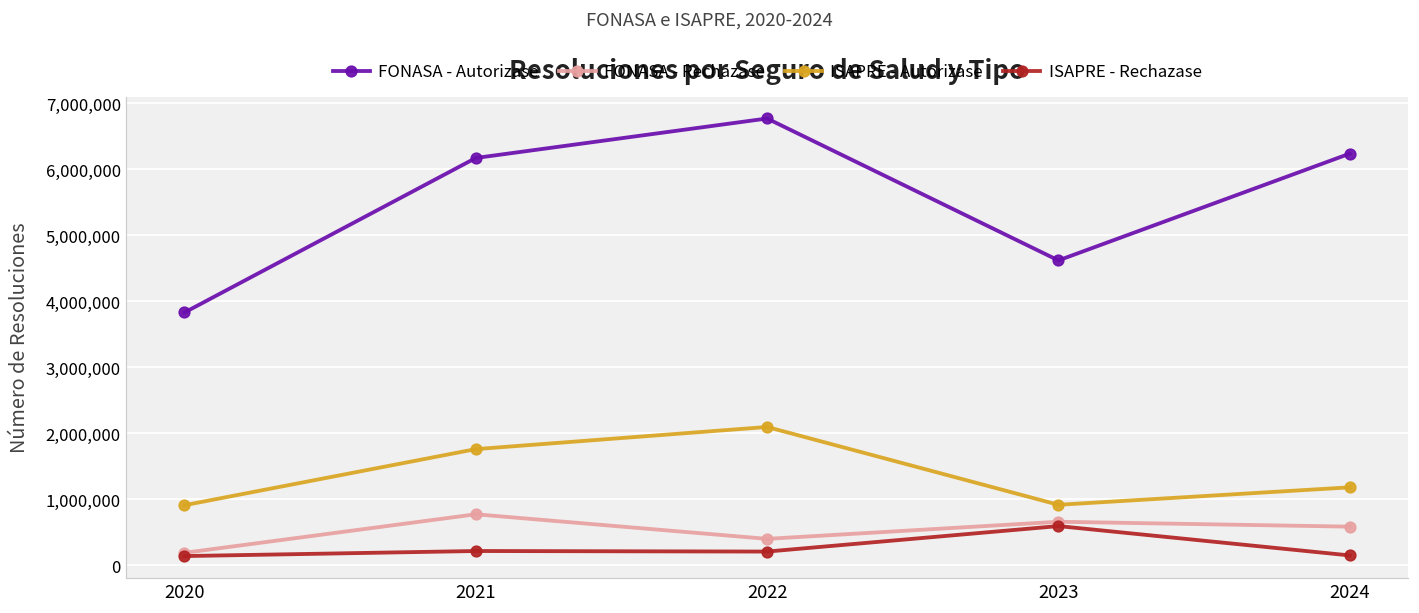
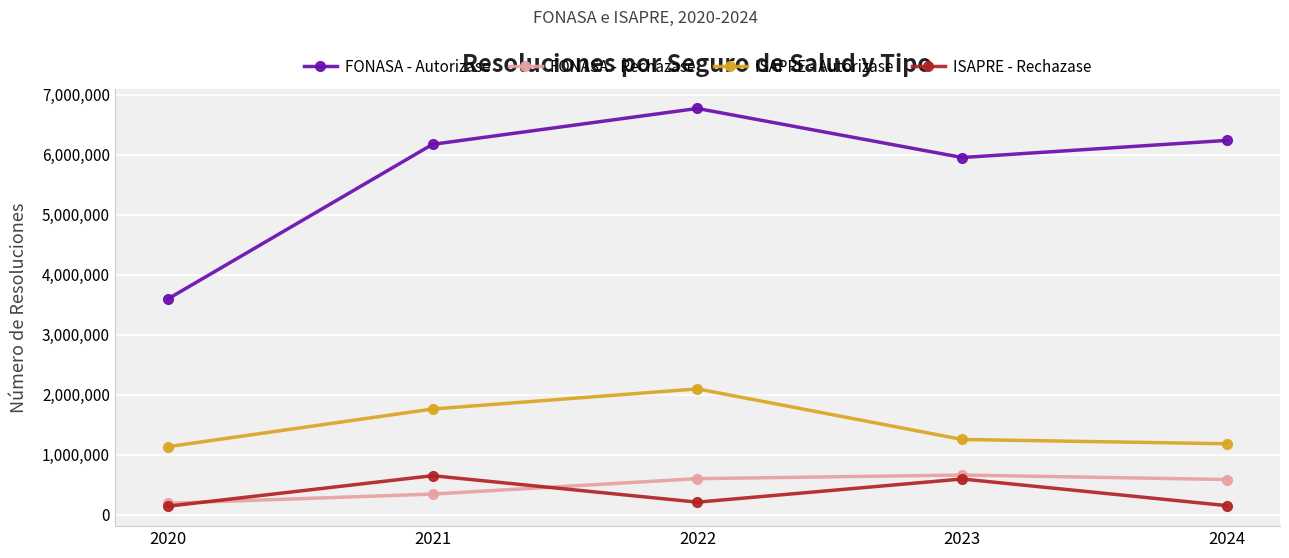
  {
    "FONASA - Autorizase": {
-     "2020": "3,800,000",
+     "2020": "3,600,000",
      "2021": "6,200,000",
      "2022": "6,800,000",
-     "2023": "4,600,000",
+     "2023": "6,000,000",
      "2024": "6,200,000"
    },
    "FONASA - Rechazase": {
      "2020": "200,000",
-     "2021": "800,000",
-     "2022": "400,000",
+     "2021": "300,000",
+     "2022": "600,000",
      "2023": "700,000",
      "2024": "600,000"
    },
    "ISAPRE - Autorizase": {
-     "2020": "900,000",
+     "2020": "1,100,000",
      "2021": "1,800,000",
      "2022": "2,100,000",
-     "2023": "900,000",
+     "2023": "1,300,000",
      "2024": "1,200,000"
    },
    "ISAPRE - Rechazase": {
      "2020": "100,000",
-     "2021": "200,000",
+     "2021": "600,000",
      "2022": "200,000",
      "2023": "600,000",
      "2024": "100,000"
    }
  }
